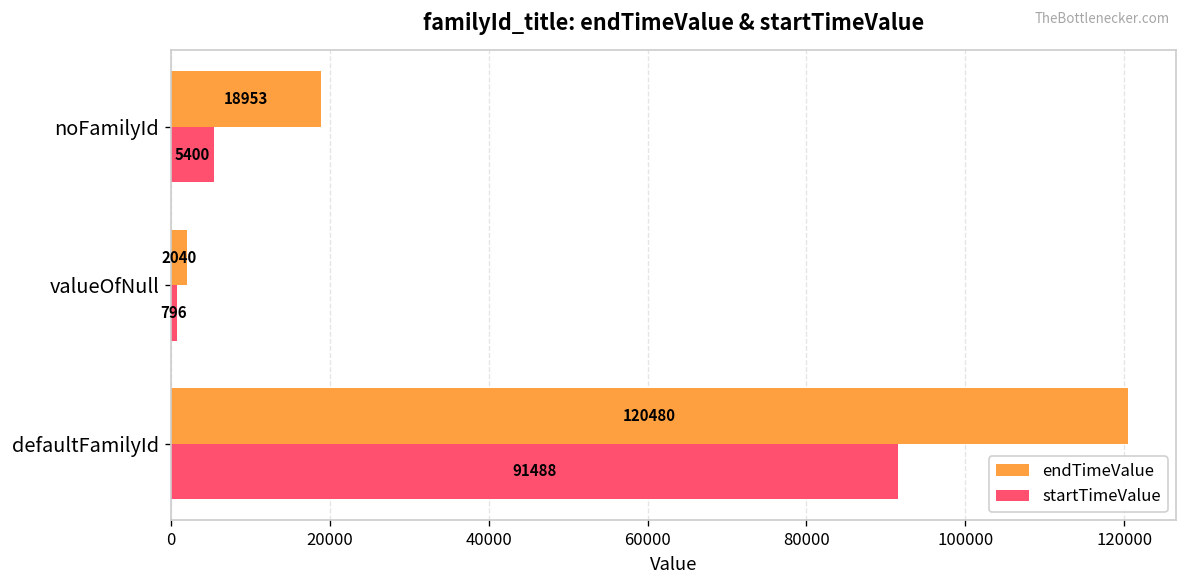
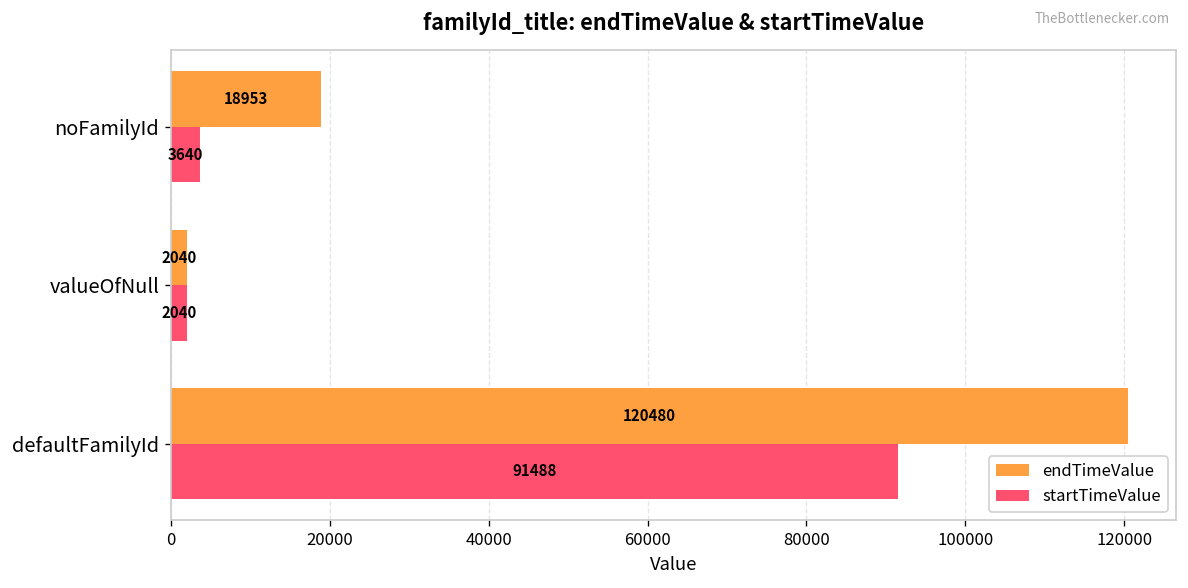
  {
    "endTimeValue": {
      "noFamilyId": 18953,
      "valueOfNull": 2040,
      "defaultFamilyId": 120480
    },
    "startTimeValue": {
-     "noFamilyId": 5400,
-     "valueOfNull": 796,
+     "noFamilyId": 3640,
+     "valueOfNull": 2040,
      "defaultFamilyId": 91488
    }
  }
